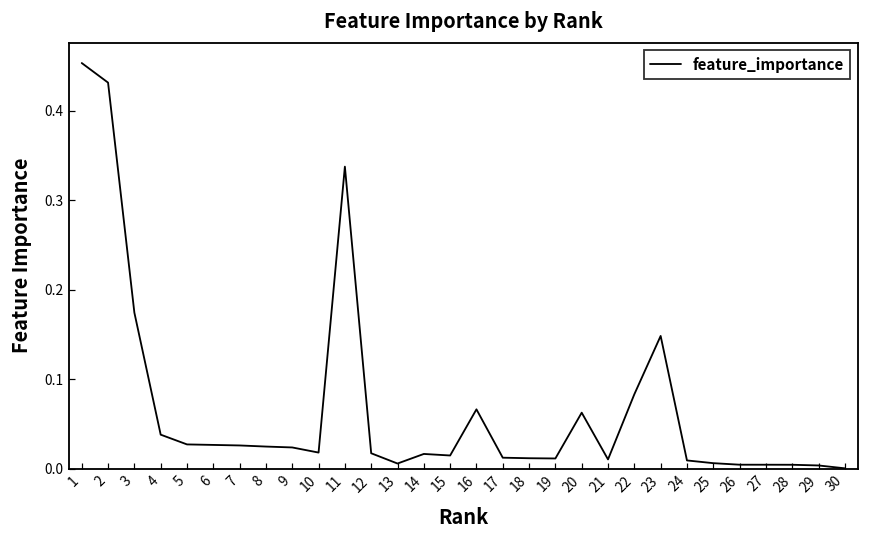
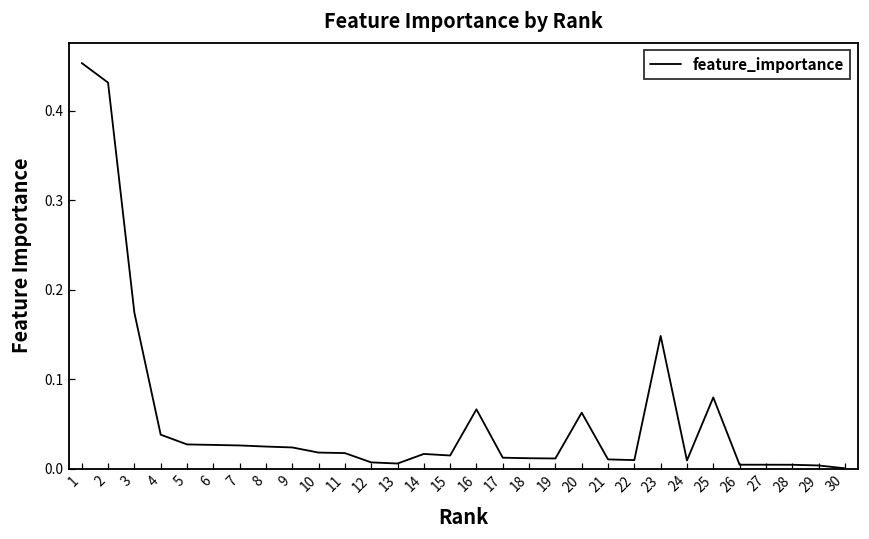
  {
    "1": 0.45,
    "2": 0.43,
    "3": 0.17,
    "4": 0.04,
    "5": 0.03,
    "6": 0.03,
    "7": 0.03,
    "8": 0.02,
    "9": 0.02,
    "10": 0.02,
-   "11": 0.34,
-   "12": 0.02,
+   "11": 0.02,
+   "12": 0.01,
    "13": 0.01,
    "14": 0.02,
    "15": 0.01,
    "16": 0.07,
    "17": 0.01,
    "18": 0.01,
    "19": 0.01,
    "20": 0.06,
    "21": 0.01,
-   "22": 0.08,
+   "22": 0.01,
    "23": 0.15,
    "24": 0.01,
-   "25": 0.01,
+   "25": 0.08,
    "26": 0.00,
    "27": 0.00,
    "28": 0.00,
    "29": 0.00,
    "30": 0.00
  }
